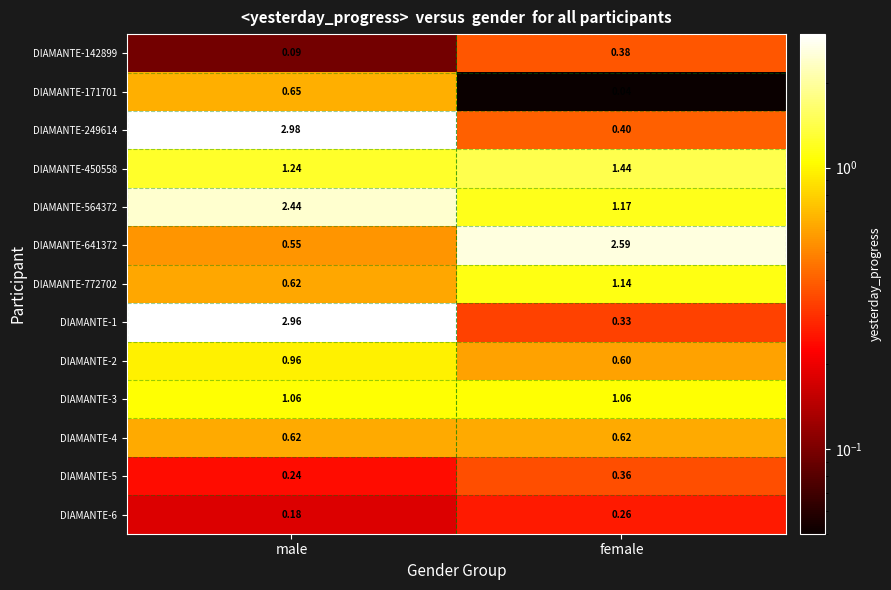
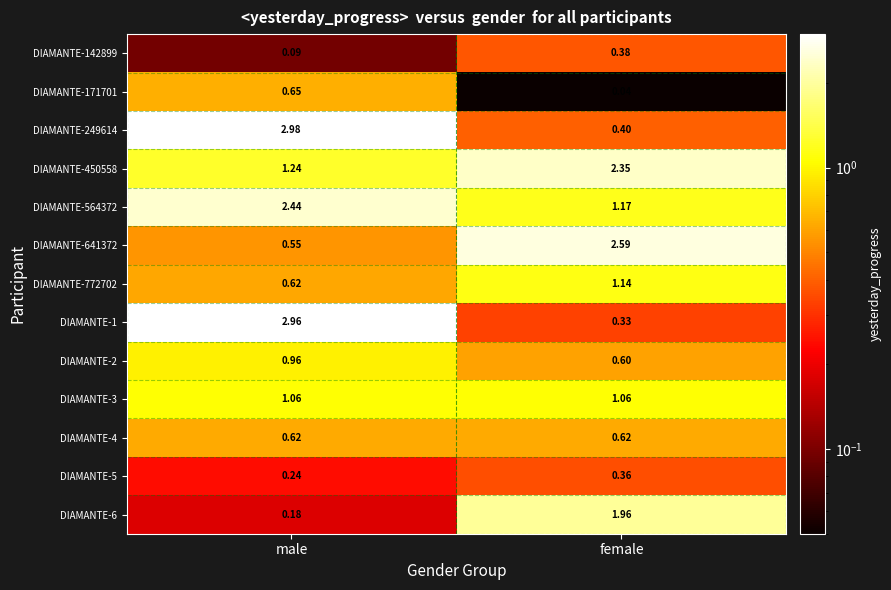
  {
    "DIAMANTE-142899": {
      "male": 0.09,
      "female": 0.38
    },
    "DIAMANTE-171701": {
      "male": 0.65
    },
    "DIAMANTE-249614": {
      "male": 2.98,
      "female": 0.40
    },
    "DIAMANTE-450558": {
      "male": 1.24,
-     "female": 1.44
+     "female": 2.35
    },
    "DIAMANTE-564372": {
      "male": 2.44,
      "female": 1.17
    },
    "DIAMANTE-641372": {
      "male": 0.55,
      "female": 2.59
    },
    "DIAMANTE-772702": {
      "male": 0.62,
      "female": 1.14
    },
    "DIAMANTE-1": {
      "male": 2.96,
      "female": 0.33
    },
    "DIAMANTE-2": {
      "male": 0.96,
      "female": 0.60
    },
    "DIAMANTE-3": {
      "male": 1.06,
      "female": 1.06
    },
    "DIAMANTE-4": {
      "male": 0.62,
      "female": 0.62
    },
    "DIAMANTE-5": {
      "male": 0.24,
      "female": 0.36
    },
    "DIAMANTE-6": {
      "male": 0.18,
-     "female": 0.26
+     "female": 1.96
    }
  }
